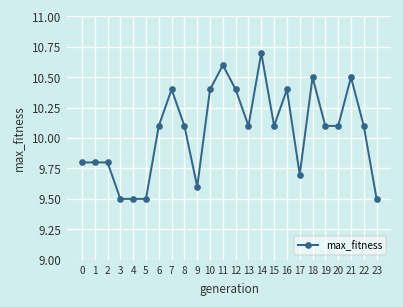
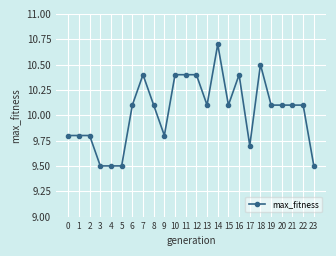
  {
    "0": 9.8,
    "1": 9.8,
    "2": 9.8,
    "3": 9.5,
    "4": 9.5,
    "5": 9.5,
    "6": 10.1,
    "7": 10.4,
    "8": 10.1,
-   "9": 9.6,
+   "9": 9.8,
    "10": 10.4,
-   "11": 10.6,
+   "11": 10.4,
    "12": 10.4,
    "13": 10.1,
    "14": 10.7,
    "15": 10.1,
    "16": 10.4,
    "17": 9.7,
    "18": 10.5,
    "19": 10.1,
    "20": 10.1,
-   "21": 10.5,
+   "21": 10.1,
    "22": 10.1,
    "23": 9.5
  }
